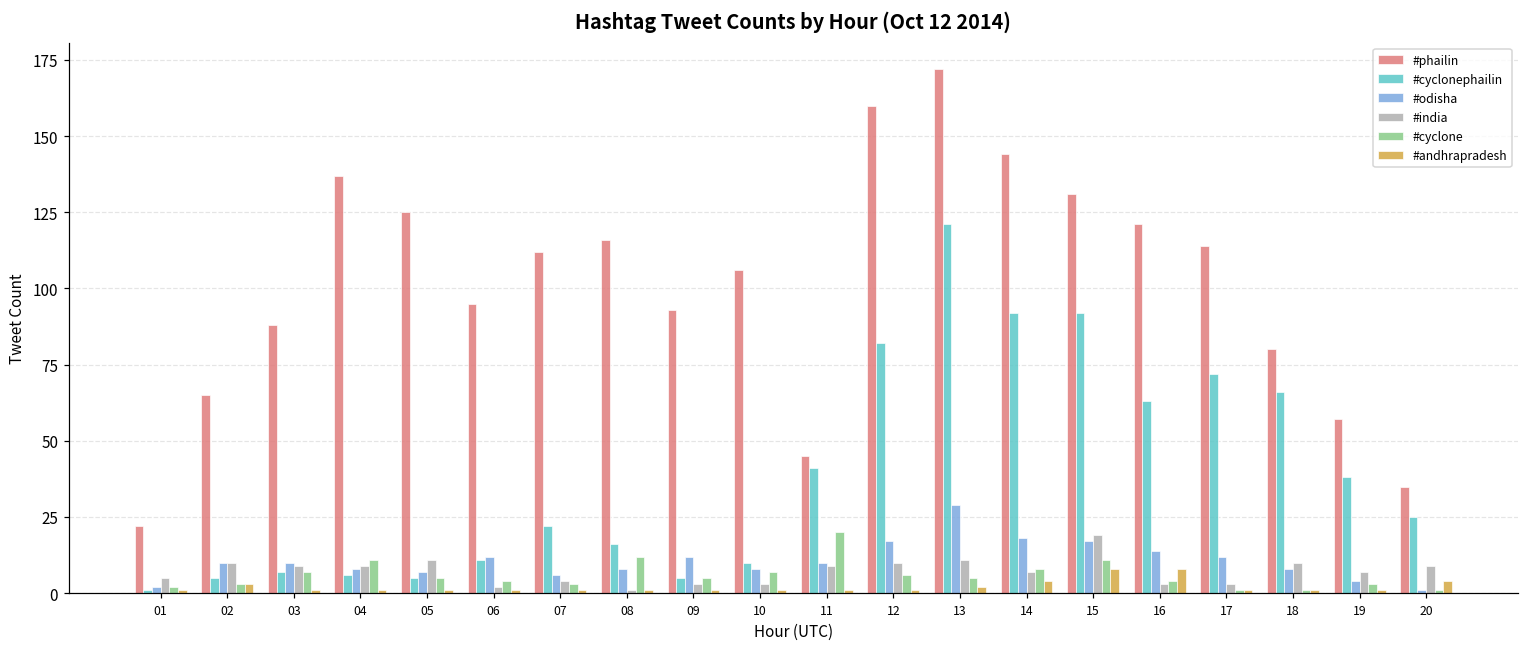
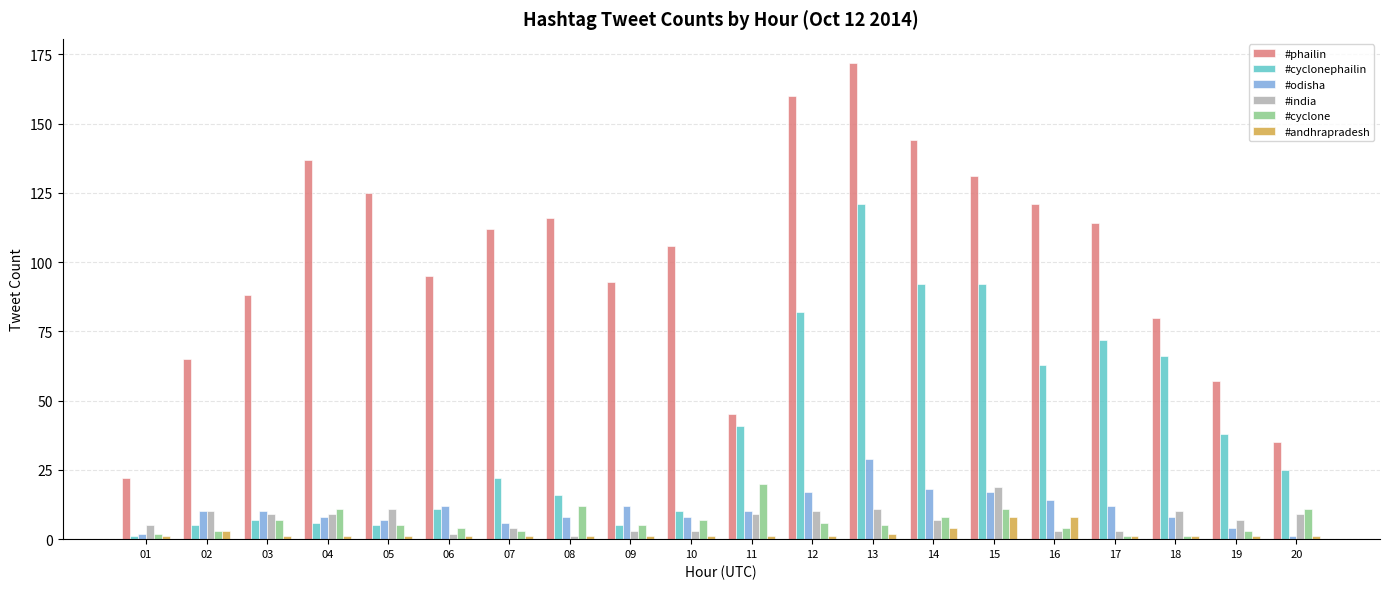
  {
    "#phailin": {
      "01": 22,
      "02": 65,
      "03": 88,
      "04": 137,
      "05": 125,
      "06": 95,
      "07": 112,
      "08": 116,
      "09": 93,
      "10": 106,
      "11": 45,
      "12": 160,
      "13": 172,
      "14": 144,
      "15": 131,
      "16": 121,
      "17": 114,
      "18": 80,
      "19": 57,
      "20": 35
    },
    "#india": {
      "01": 5,
      "02": 10,
      "03": 9,
      "04": 9,
      "05": 11,
      "06": 2,
      "07": 4,
      "08": 1,
      "09": 3,
      "10": 3,
      "11": 9,
      "12": 10,
      "13": 11,
      "14": 7,
      "15": 19,
      "16": 3,
      "17": 3,
      "18": 10,
      "19": 7,
      "20": 9
    },
    "#cyclone": {
      "01": 2,
      "02": 3,
      "03": 7,
      "04": 11,
      "05": 5,
      "06": 4,
      "07": 3,
      "08": 12,
      "09": 5,
      "10": 7,
      "11": 20,
      "12": 6,
      "13": 5,
      "14": 8,
      "15": 11,
      "16": 4,
      "17": 1,
      "18": 1,
      "19": 3,
-     "20": 1
+     "20": 11
    },
    "#andhrapradesh": {
      "01": 1,
      "02": 3,
      "03": 1,
      "04": 1,
      "05": 1,
      "06": 1,
      "07": 1,
      "08": 1,
      "09": 1,
      "10": 1,
      "11": 1,
      "12": 1,
      "13": 2,
      "14": 4,
      "15": 8,
      "16": 8,
      "17": 1,
      "18": 1,
      "19": 1,
-     "20": 4
+     "20": 1
    }
  }
